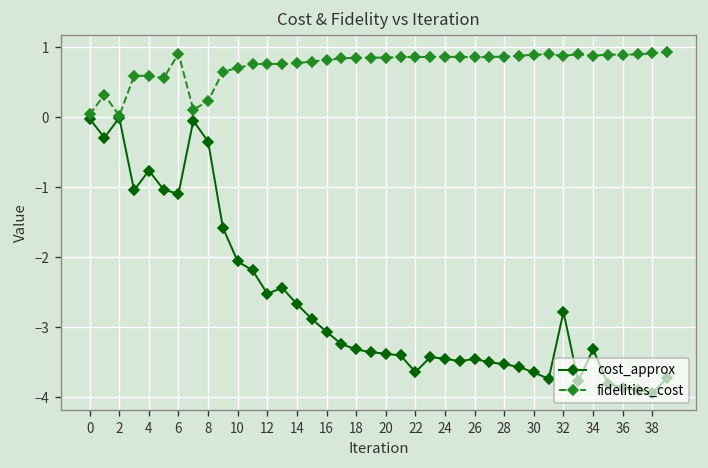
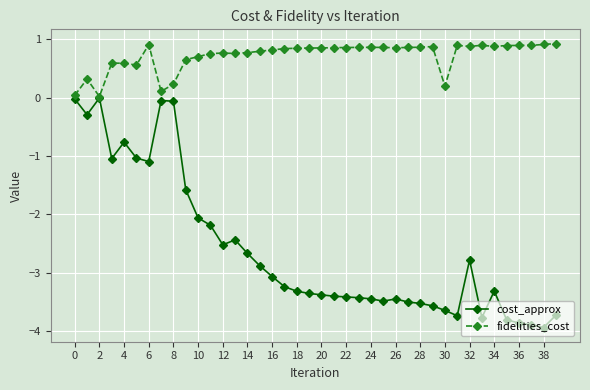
  {
    "cost_approx": {
      "0": 0.0,
      "4": -0.8,
      "6": -1.1,
-     "8": -0.3,
+     "8": -0.1,
      "10": -2.1,
      "12": -2.5,
      "14": -2.7,
      "16": -3.1,
      "18": -3.3,
      "20": -3.4,
-     "22": -3.6,
+     "22": -3.4,
      "24": -3.4,
      "26": -3.5,
      "28": -3.5,
      "30": -3.6,
      "32": -2.8,
      "34": -3.3
    },
    "fidelities_cost": {
      "0": 0.0,
      "4": 0.6,
      "6": 0.9,
      "8": 0.2,
      "10": 0.7,
      "12": 0.8,
      "14": 0.8,
      "16": 0.8,
      "18": 0.8,
      "20": 0.9,
      "22": 0.9,
      "24": 0.9,
      "26": 0.9,
      "28": 0.9,
-     "30": 0.9,
+     "30": 0.2,
      "32": 0.9,
      "34": 0.9,
      "36": 0.9,
      "38": 0.9
    }
  }
